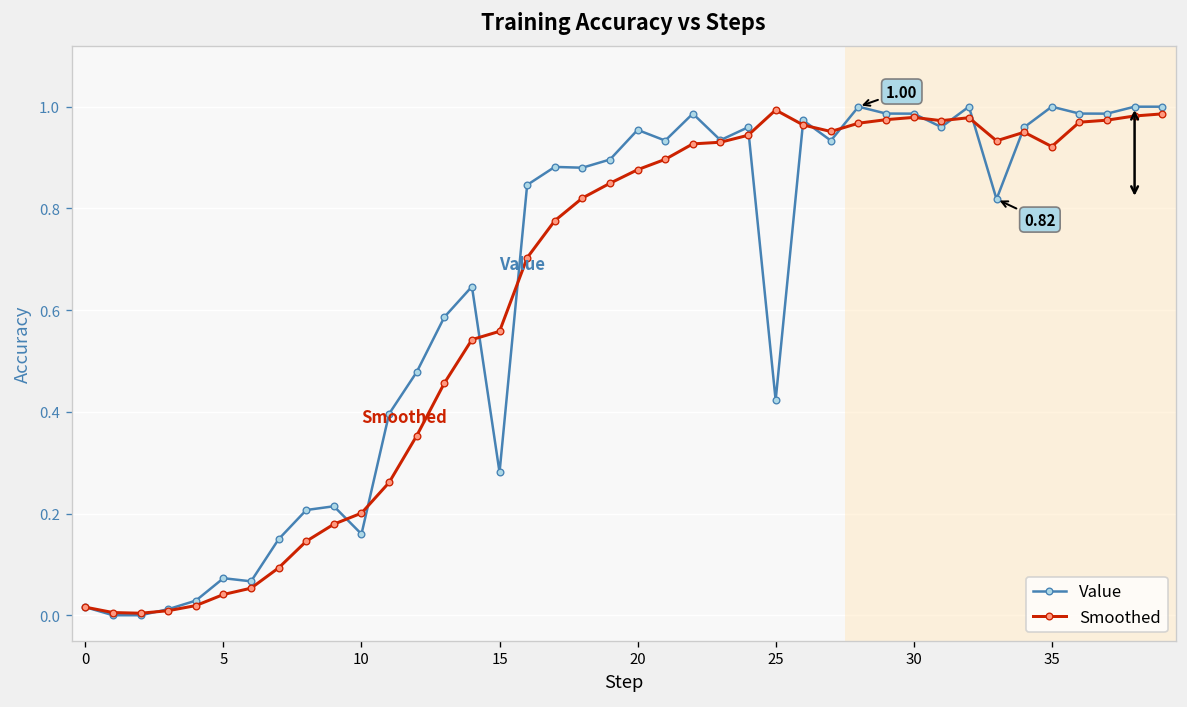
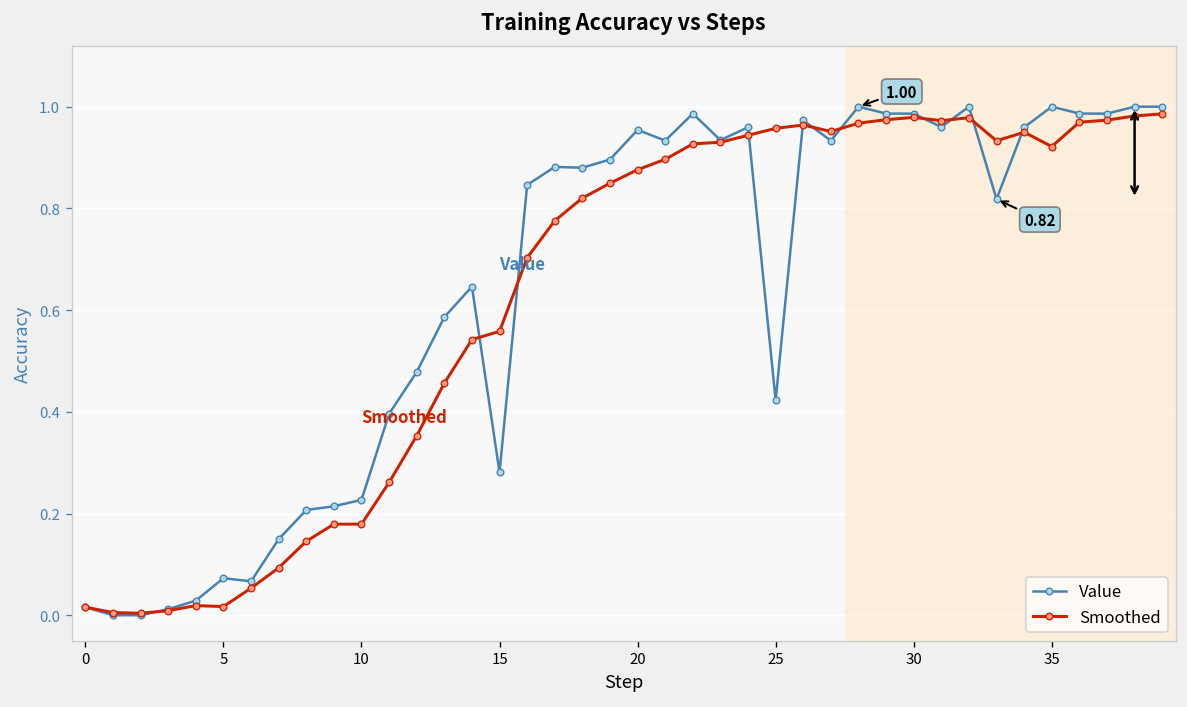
  {
    "Value": {
      "5": 0.07,
-     "10": 0.16,
+     "10": 0.23,
      "15": 0.28,
      "20": 0.95,
      "25": 0.42,
      "30": 0.99,
      "35": 1.00
    },
    "Smoothed": {
-     "5": 0.04,
-     "10": 0.20,
+     "5": 0.02,
+     "10": 0.18,
      "15": 0.56,
      "20": 0.88,
-     "25": 0.99,
+     "25": 0.96,
      "30": 0.98,
      "35": 0.92
    }
  }
